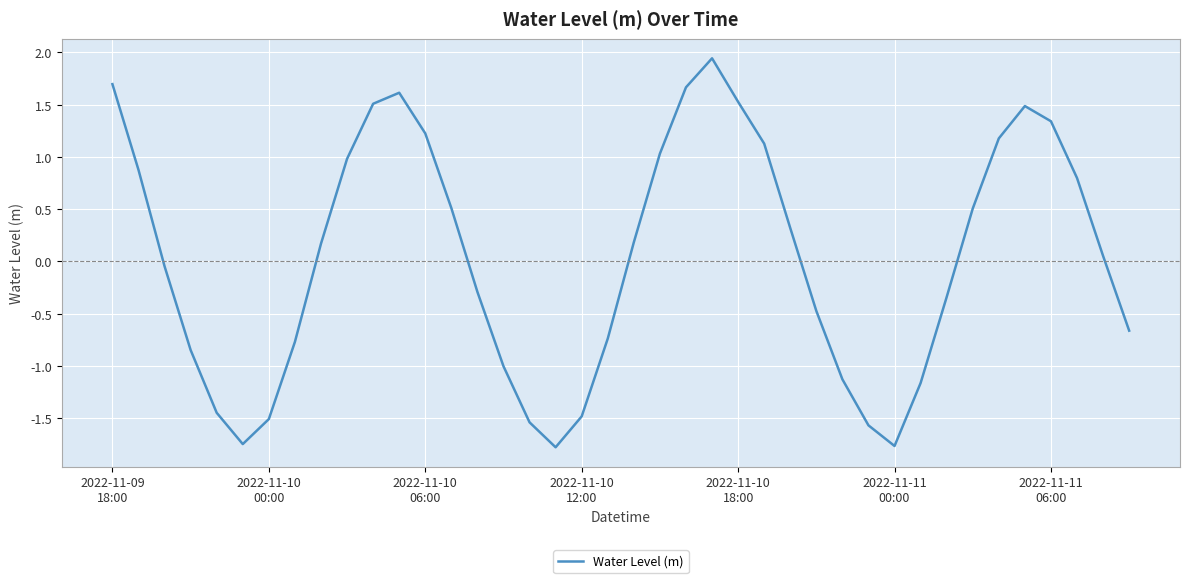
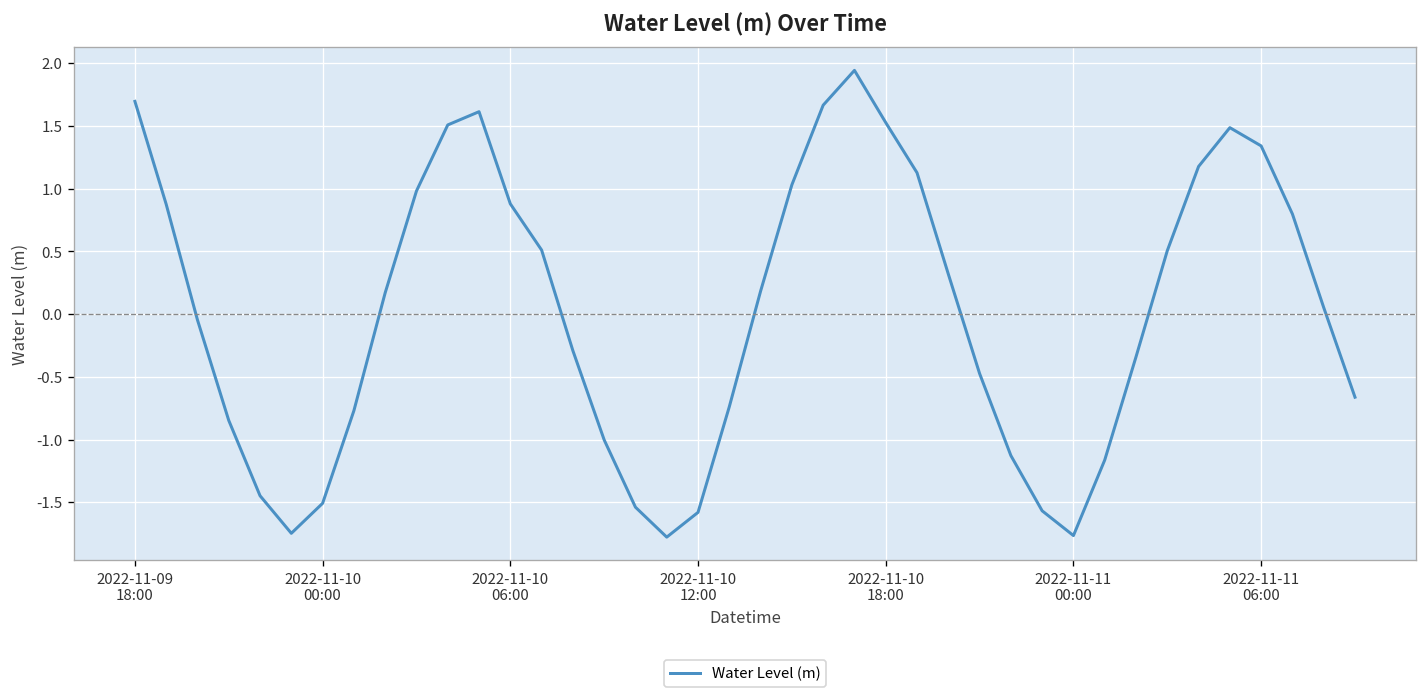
  {
    "2022-11-09 18:00": 1.70,
    "2022-11-10 00:00": -1.51,
-   "2022-11-10 06:00": 1.23,
-   "2022-11-10 12:00": -1.48,
+   "2022-11-10 06:00": 0.88,
+   "2022-11-10 12:00": -1.58,
    "2022-11-10 18:00": 1.53,
    "2022-11-11 00:00": -1.77,
    "2022-11-11 06:00": 1.34
  }
